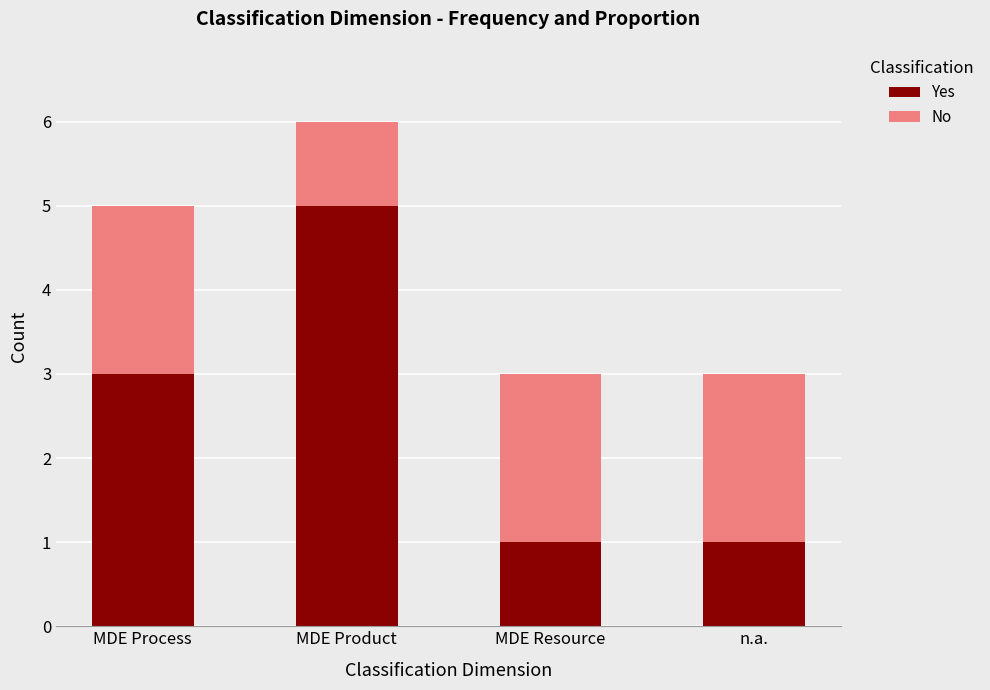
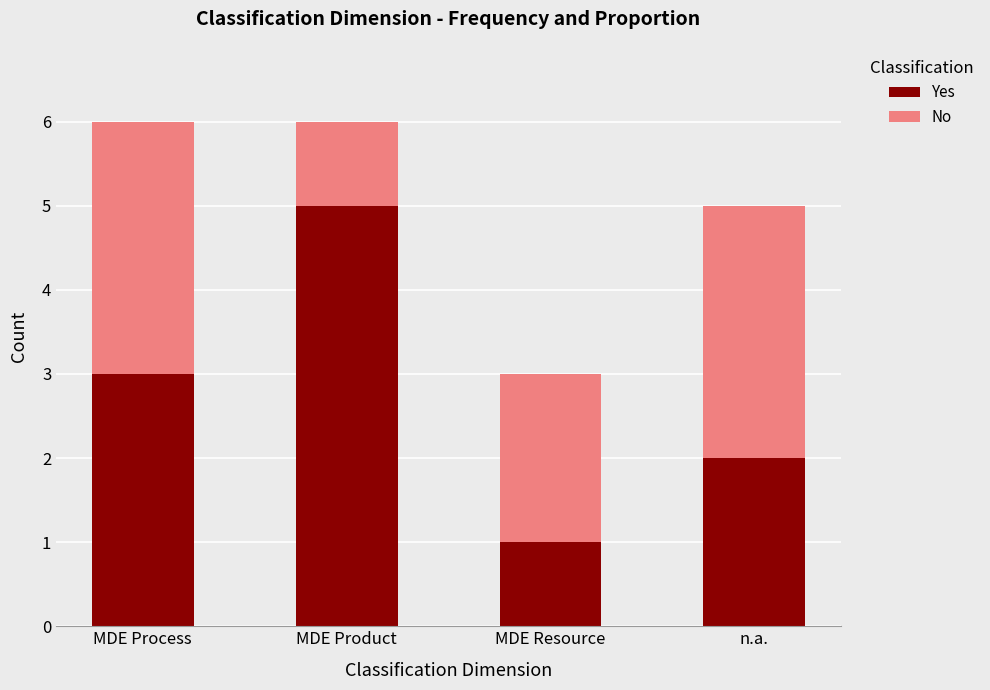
  {
    "Yes": {
      "MDE Process": 3,
      "MDE Product": 5,
      "MDE Resource": 1,
-     "n.a.": 1
+     "n.a.": 2
    },
    "No": {
-     "MDE Process": 2,
+     "MDE Process": 3,
      "MDE Product": 1,
      "MDE Resource": 2,
-     "n.a.": 2
+     "n.a.": 3
    }
  }
